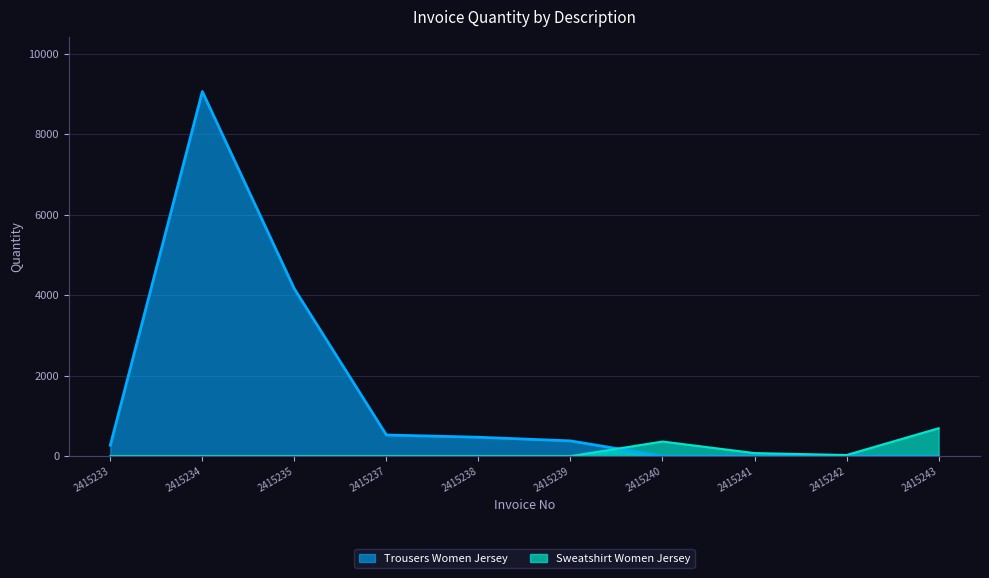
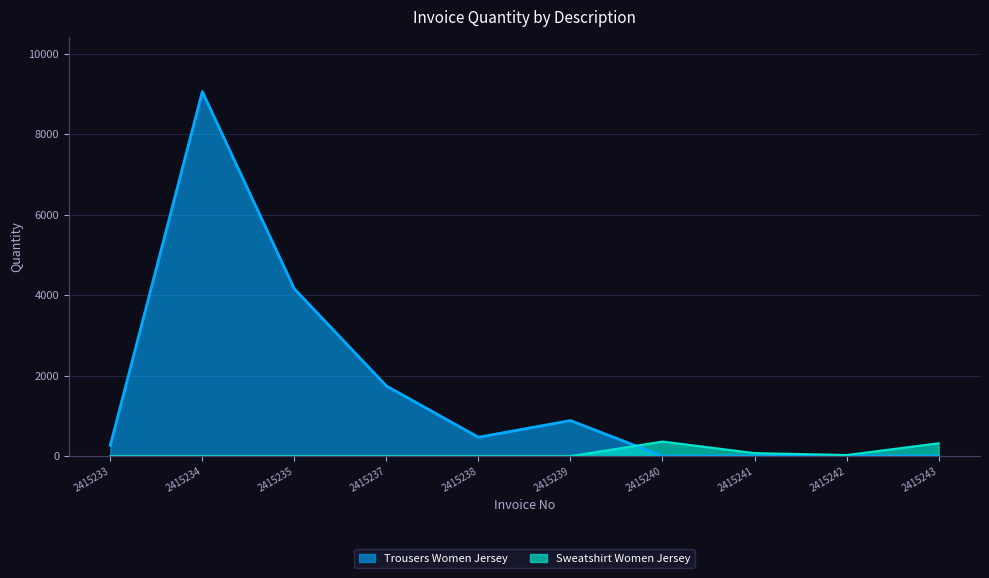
  {
    "Trousers Women Jersey": {
      "2415233": 300,
      "2415234": 9100,
      "2415235": 4200,
-     "2415237": 500,
+     "2415237": 1700,
      "2415238": 500,
-     "2415239": 400,
+     "2415239": 900,
      "2415240": 0,
      "2415241": 0,
      "2415243": 0
    },
    "Sweatshirt Women Jersey": {
      "2415233": 0,
      "2415234": 0,
      "2415235": 0,
      "2415237": 0,
      "2415238": 0,
      "2415239": 0,
      "2415240": 400,
      "2415241": 100,
-     "2415243": 700
+     "2415243": 300
    }
  }
